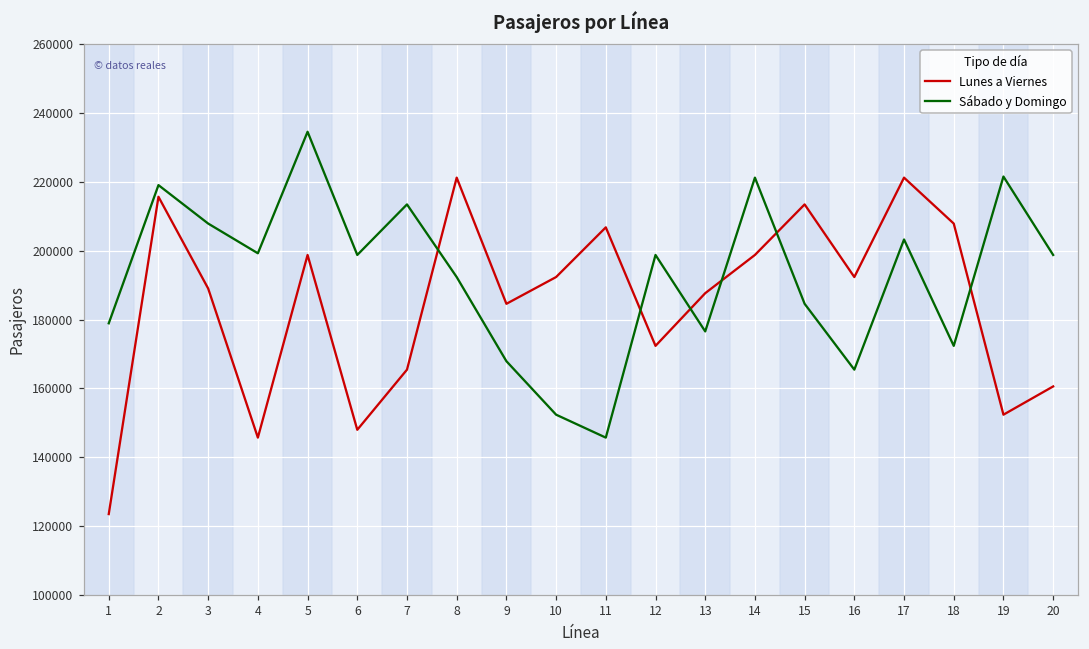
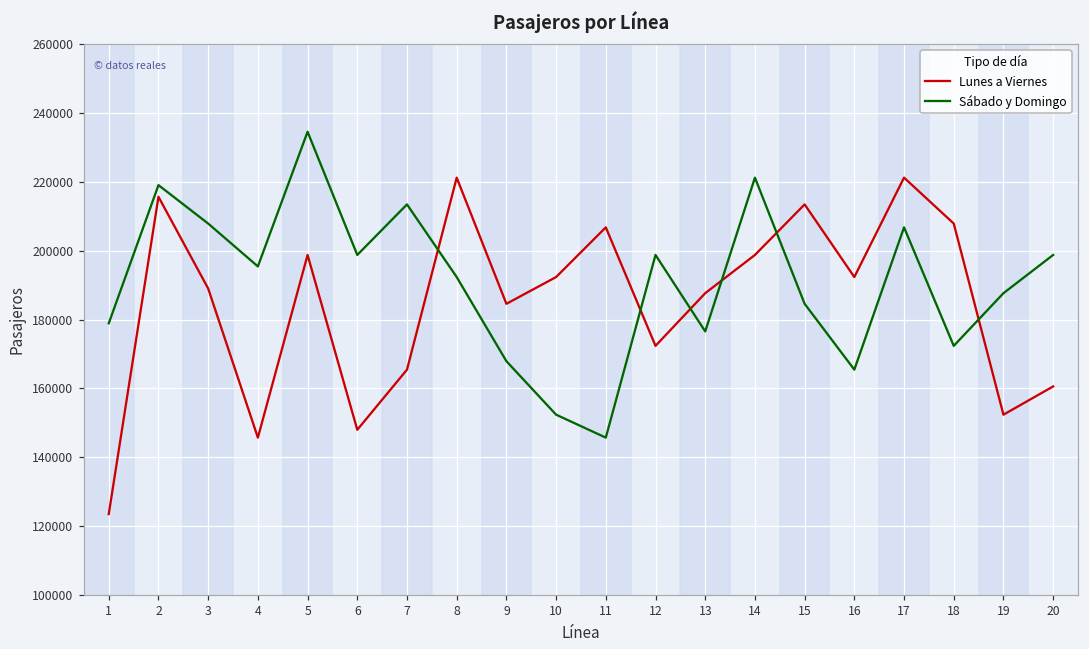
  {
    "Lunes a Viernes": {
      "1": 123000,
      "2": 216000,
      "3": 189000,
      "4": 146000,
      "5": 199000,
      "6": 148000,
      "7": 165000,
      "8": 221000,
      "9": 185000,
      "10": 192000,
      "11": 207000,
      "12": 172000,
      "13": 188000,
      "14": 199000,
      "15": 213000,
      "16": 192000,
      "17": 221000,
      "18": 208000,
      "19": 152000,
      "20": 161000
    },
    "Sábado y Domingo": {
      "1": 179000,
      "2": 219000,
      "3": 208000,
-     "4": 199000,
+     "4": 195000,
      "5": 235000,
      "6": 199000,
      "7": 213000,
      "8": 192000,
      "9": 168000,
      "10": 152000,
      "11": 146000,
      "12": 199000,
      "13": 177000,
      "14": 221000,
      "15": 185000,
      "16": 165000,
-     "17": 203000,
+     "17": 207000,
      "18": 172000,
-     "19": 222000,
+     "19": 188000,
      "20": 199000
    }
  }
